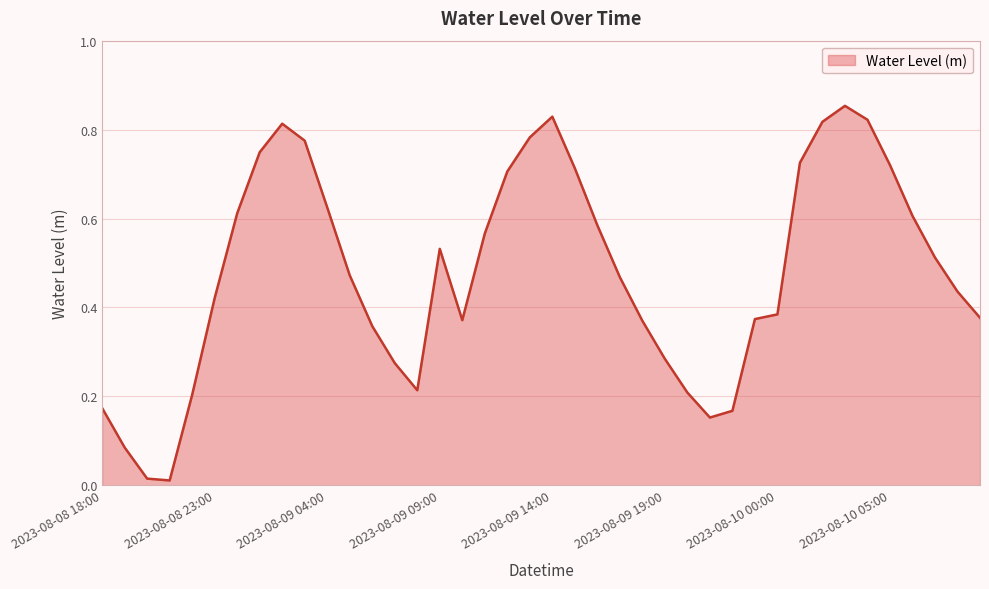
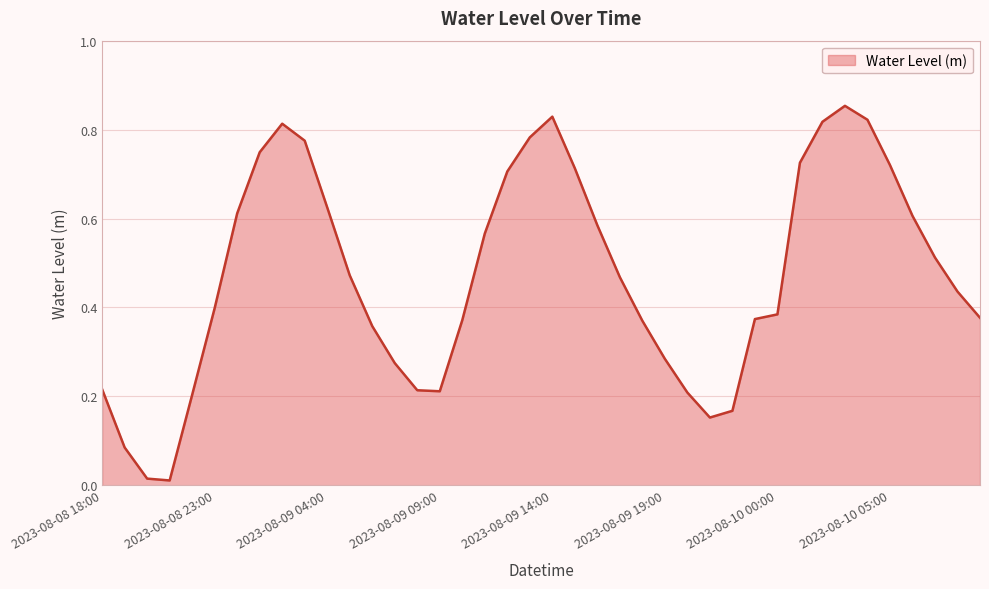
  {
-   "2023-08-08 18:00": 0.17,
-   "2023-08-08 23:00": 0.42,
+   "2023-08-08 18:00": 0.22,
+   "2023-08-08 23:00": 0.40,
    "2023-08-09 04:00": 0.62,
-   "2023-08-09 09:00": 0.53,
+   "2023-08-09 09:00": 0.21,
    "2023-08-09 14:00": 0.83,
    "2023-08-09 19:00": 0.28,
    "2023-08-10 00:00": 0.38,
    "2023-08-10 05:00": 0.72
  }
